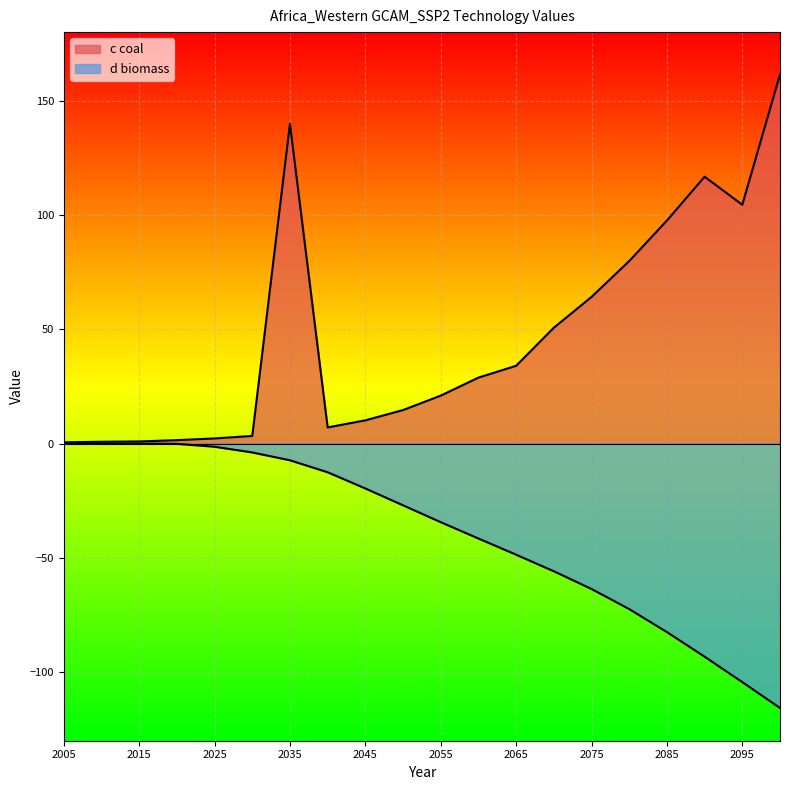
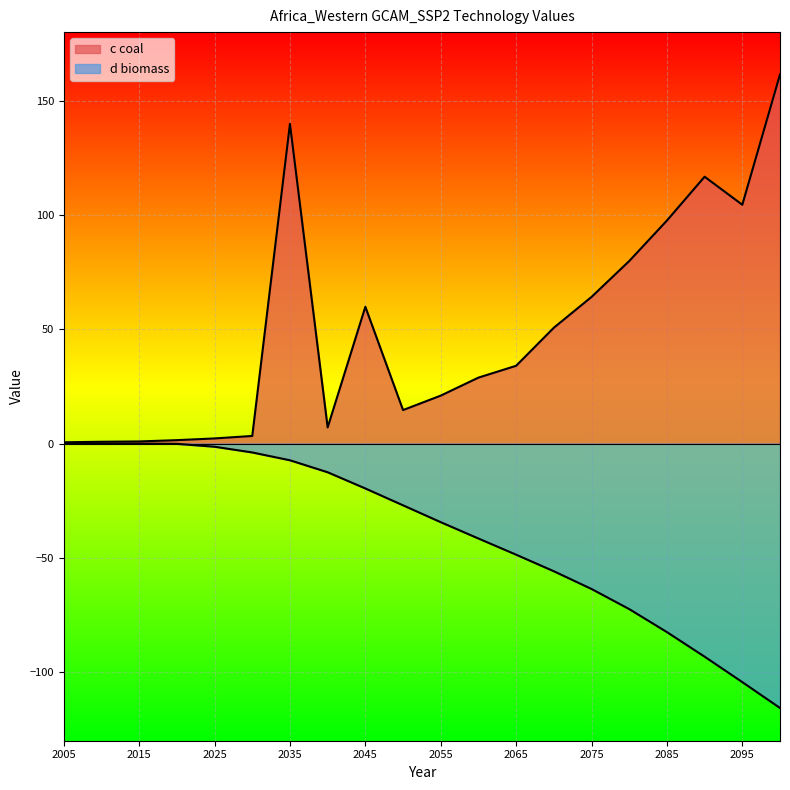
  {
    "c coal": {
      "2025": 2,
      "2035": 140,
-     "2045": 10,
+     "2045": 60,
      "2055": 21,
      "2065": 34,
      "2075": 64,
      "2085": 98,
      "2095": 104
    }
  }
